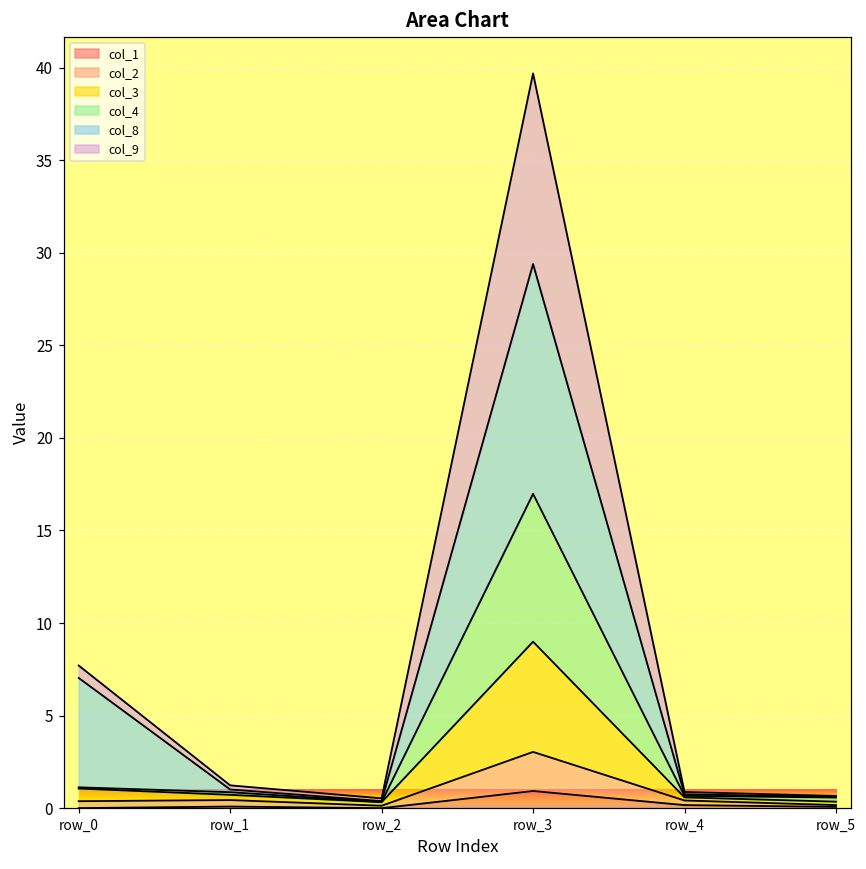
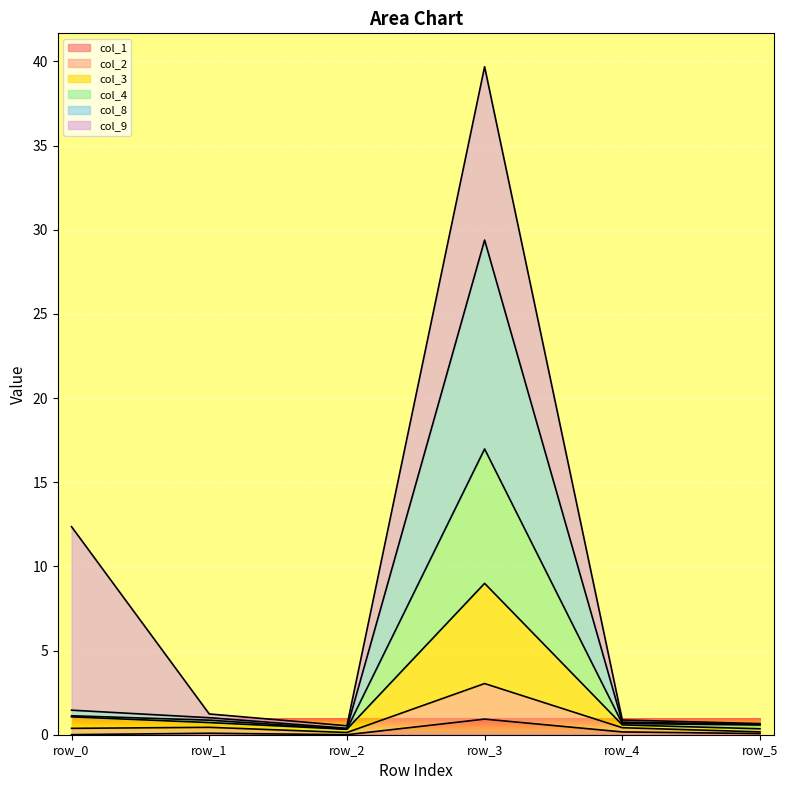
  {
    "col_3": {
      "row_3": 6.0,
      "row_5": 0.2
    },
    "col_4": {
      "row_3": 8.0
    },
    "col_8": {
-     "row_0": 5.9,
+     "row_0": 0.3,
      "row_3": 12.4
    },
    "col_9": {
-     "row_0": 0.7,
+     "row_0": 10.9,
      "row_1": 0.2,
      "row_3": 10.3
    }
  }
